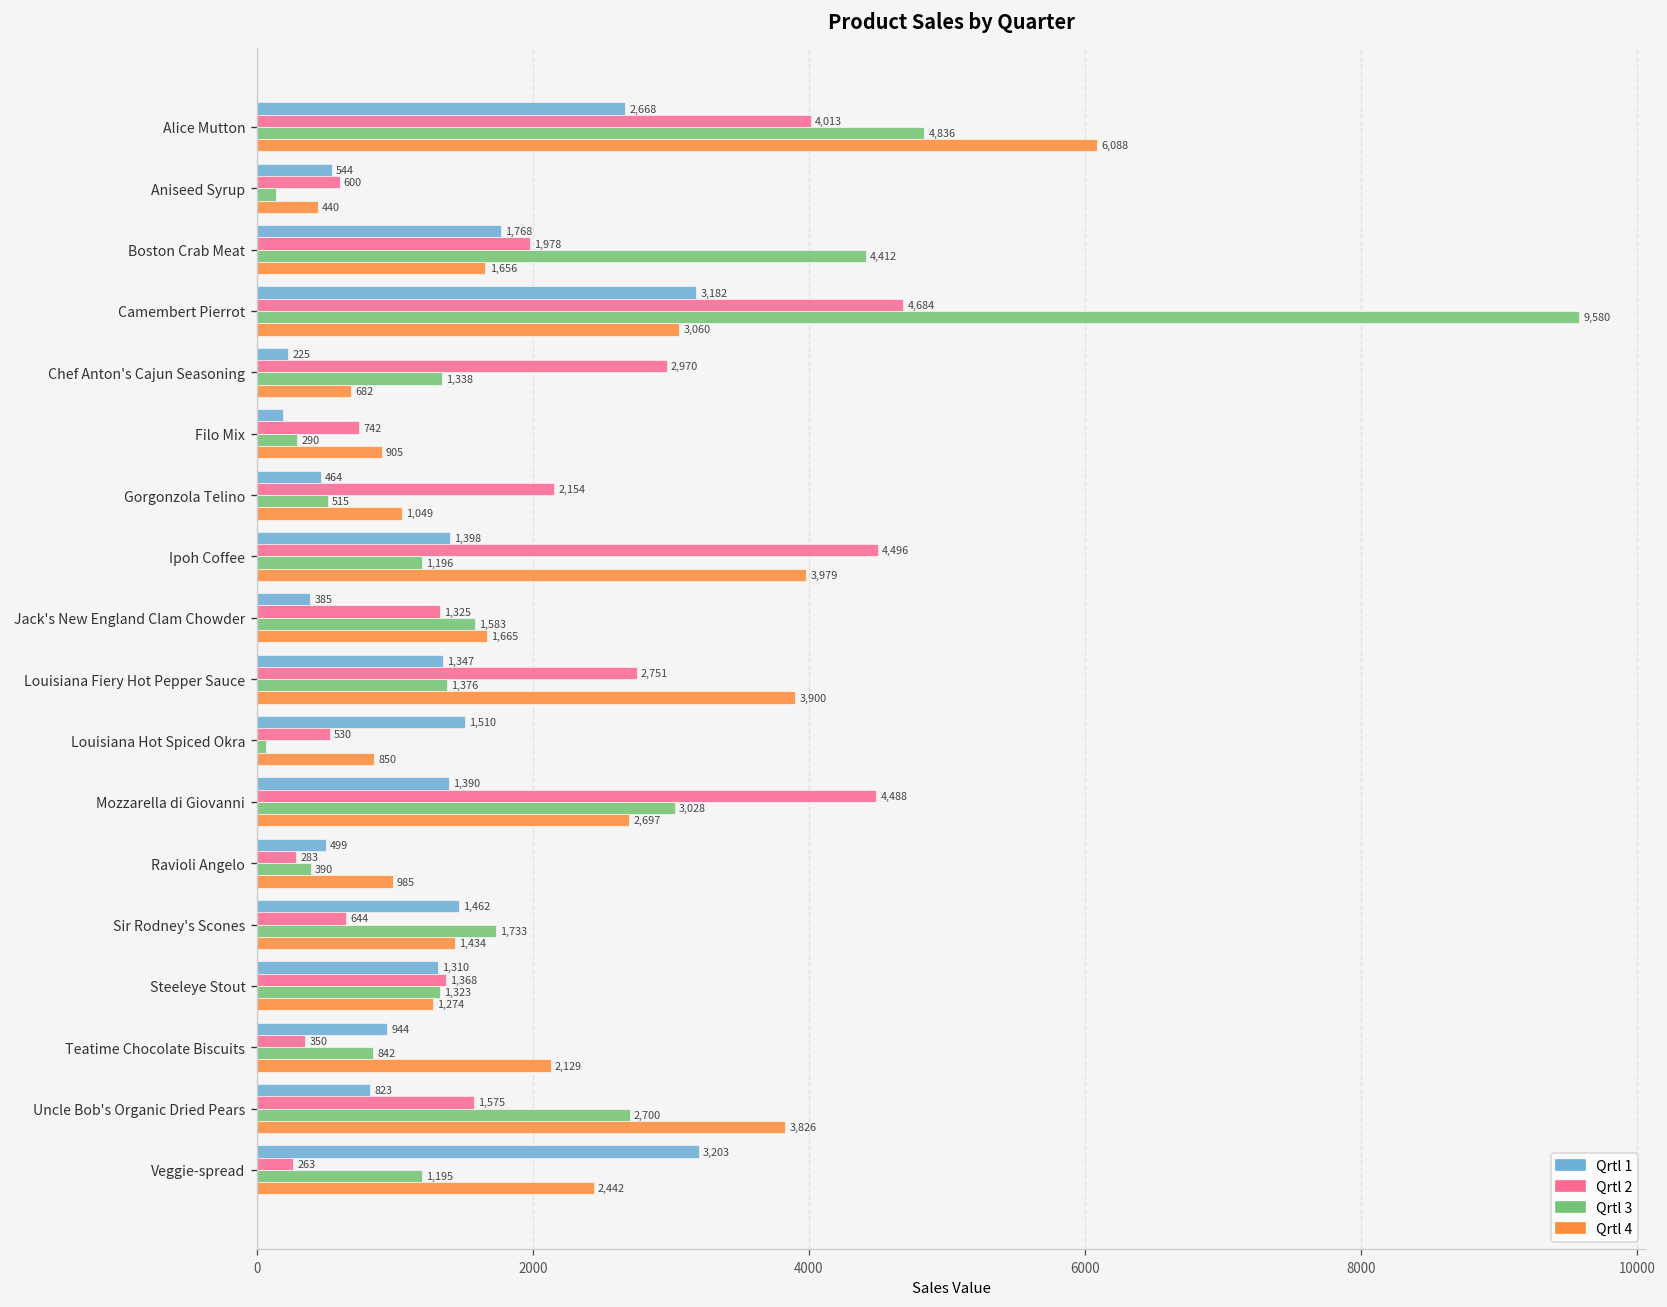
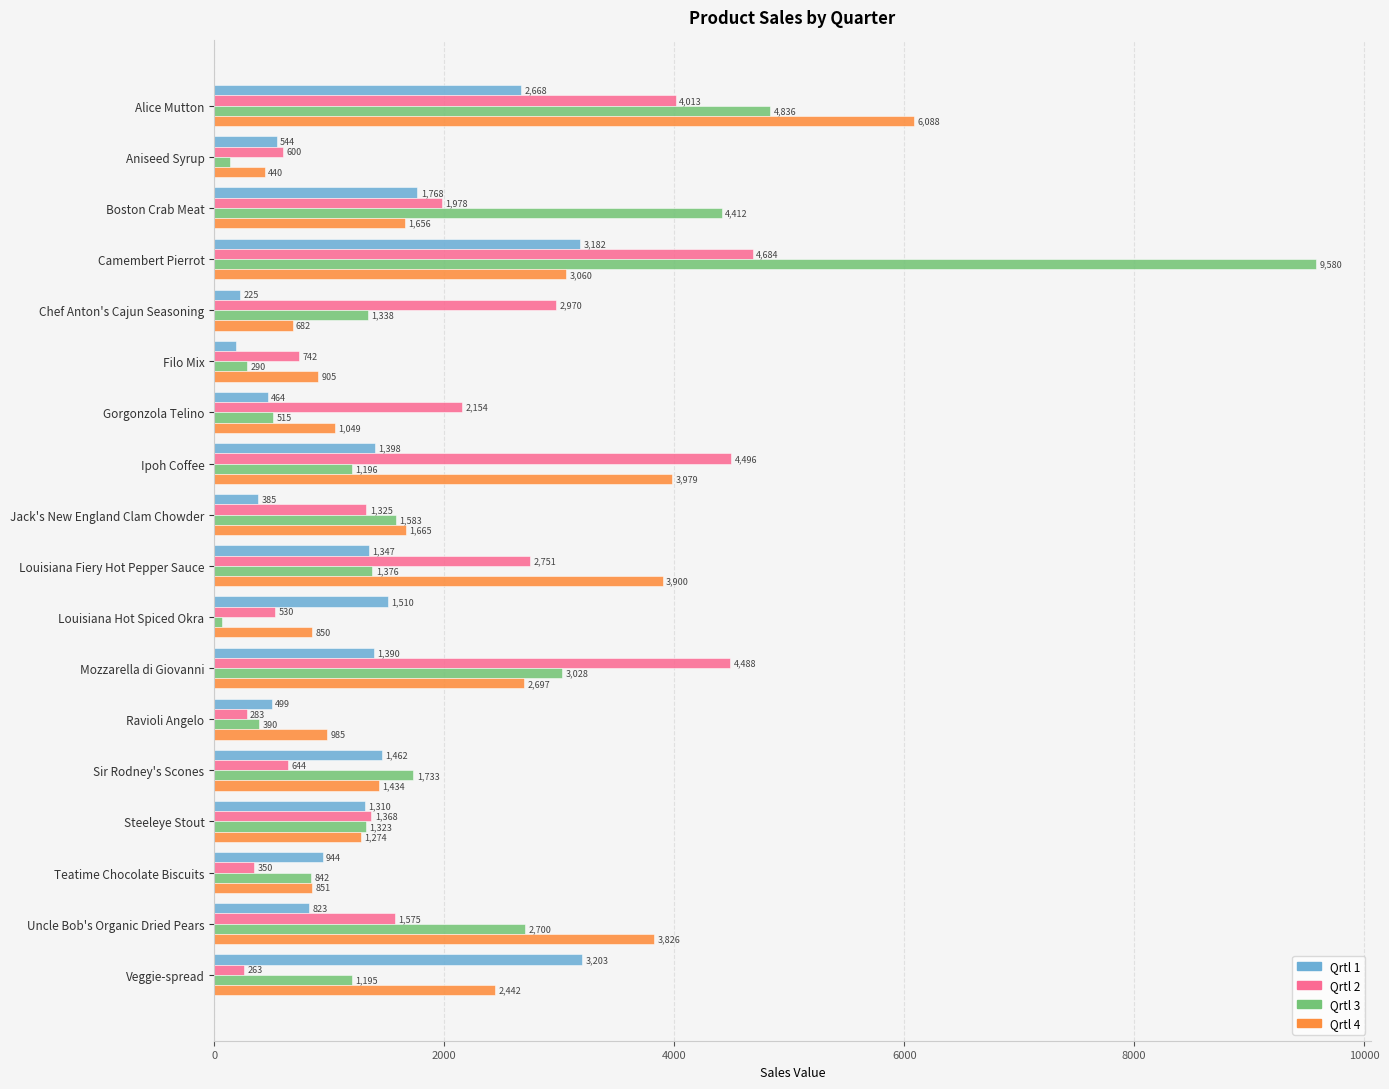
  {
    "Qrtl 1": {
      "Alice Mutton": "2,668",
      "Aniseed Syrup": "544",
      "Boston Crab Meat": "1,768",
      "Camembert Pierrot": "3,182",
      "Chef Anton's Cajun Seasoning": "225",
      "Gorgonzola Telino": "464",
      "Ipoh Coffee": "1,398",
      "Jack's New England Clam Chowder": "385",
      "Louisiana Fiery Hot Pepper Sauce": "1,347",
      "Louisiana Hot Spiced Okra": "1,510",
      "Mozzarella di Giovanni": "1,390",
      "Ravioli Angelo": "499",
      "Sir Rodney's Scones": "1,462",
      "Steeleye Stout": "1,310",
      "Teatime Chocolate Biscuits": "944",
      "Uncle Bob's Organic Dried Pears": "823",
      "Veggie-spread": "3,203"
    },
    "Qrtl 2": {
      "Alice Mutton": "4,013",
      "Aniseed Syrup": "600",
      "Boston Crab Meat": "1,978",
      "Camembert Pierrot": "4,684",
      "Chef Anton's Cajun Seasoning": "2,970",
      "Filo Mix": "742",
      "Gorgonzola Telino": "2,154",
      "Ipoh Coffee": "4,496",
      "Jack's New England Clam Chowder": "1,325",
      "Louisiana Fiery Hot Pepper Sauce": "2,751",
      "Louisiana Hot Spiced Okra": "530",
      "Mozzarella di Giovanni": "4,488",
      "Ravioli Angelo": "283",
      "Sir Rodney's Scones": "644",
      "Steeleye Stout": "1,368",
      "Teatime Chocolate Biscuits": "350",
      "Uncle Bob's Organic Dried Pears": "1,575",
      "Veggie-spread": "263"
    },
    "Qrtl 3": {
      "Alice Mutton": "4,836",
      "Boston Crab Meat": "4,412",
      "Camembert Pierrot": "9,580",
      "Chef Anton's Cajun Seasoning": "1,338",
      "Filo Mix": "290",
      "Gorgonzola Telino": "515",
      "Ipoh Coffee": "1,196",
      "Jack's New England Clam Chowder": "1,583",
      "Louisiana Fiery Hot Pepper Sauce": "1,376",
      "Mozzarella di Giovanni": "3,028",
      "Ravioli Angelo": "390",
      "Sir Rodney's Scones": "1,733",
      "Steeleye Stout": "1,323",
      "Teatime Chocolate Biscuits": "842",
      "Uncle Bob's Organic Dried Pears": "2,700",
      "Veggie-spread": "1,195"
    },
    "Qrtl 4": {
      "Alice Mutton": "6,088",
      "Aniseed Syrup": "440",
      "Boston Crab Meat": "1,656",
      "Camembert Pierrot": "3,060",
      "Chef Anton's Cajun Seasoning": "682",
      "Filo Mix": "905",
      "Gorgonzola Telino": "1,049",
      "Ipoh Coffee": "3,979",
      "Jack's New England Clam Chowder": "1,665",
      "Louisiana Fiery Hot Pepper Sauce": "3,900",
      "Louisiana Hot Spiced Okra": "850",
      "Mozzarella di Giovanni": "2,697",
      "Ravioli Angelo": "985",
      "Sir Rodney's Scones": "1,434",
      "Steeleye Stout": "1,274",
-     "Teatime Chocolate Biscuits": "2,129",
+     "Teatime Chocolate Biscuits": "851",
      "Uncle Bob's Organic Dried Pears": "3,826",
      "Veggie-spread": "2,442"
    }
  }
